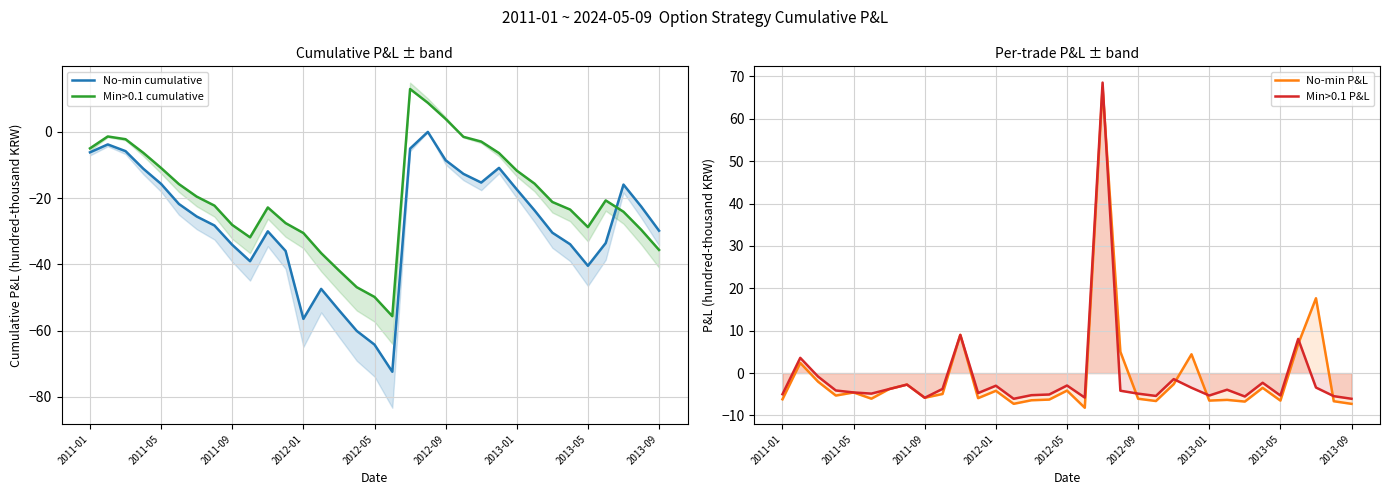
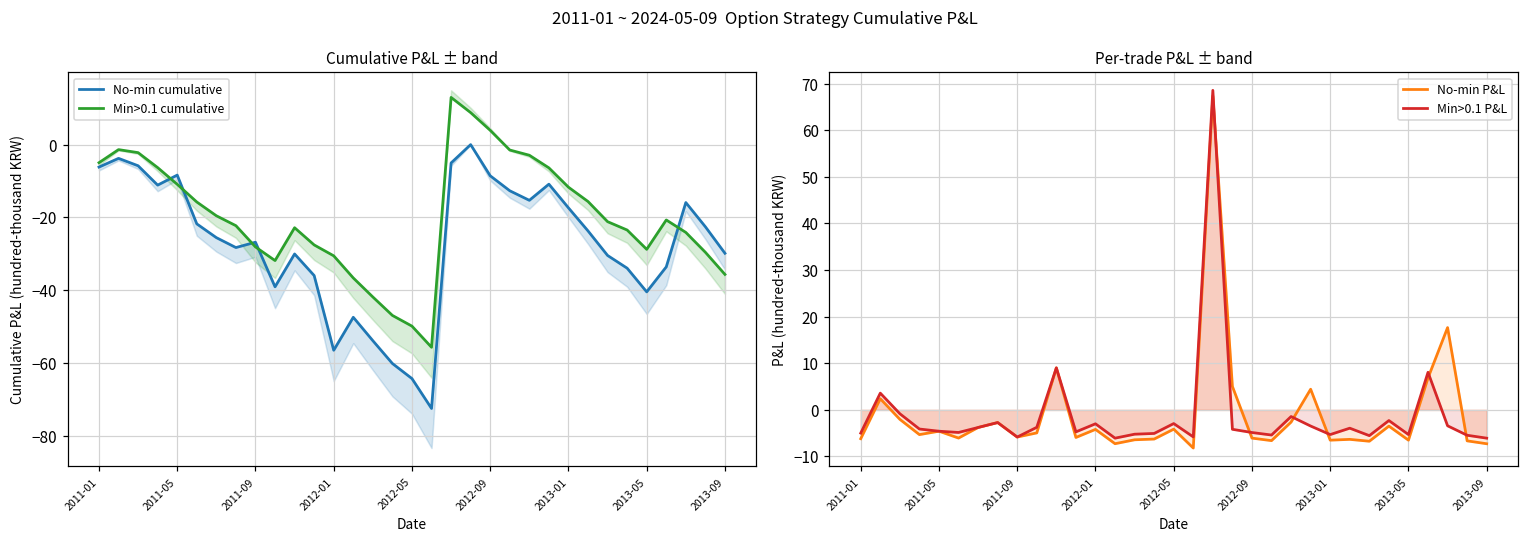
  {
    "Cumulative P&L ± band": {
      "No-min cumulative": {
        "2011-01": -6,
-       "2011-05": -16,
-       "2011-09": -34,
+       "2011-05": -8,
+       "2011-09": -27,
        "2012-01": -56,
        "2012-05": -64,
        "2012-09": -9,
        "2013-01": -17,
        "2013-05": -40,
        "2013-09": -30
      }
    }
  }
